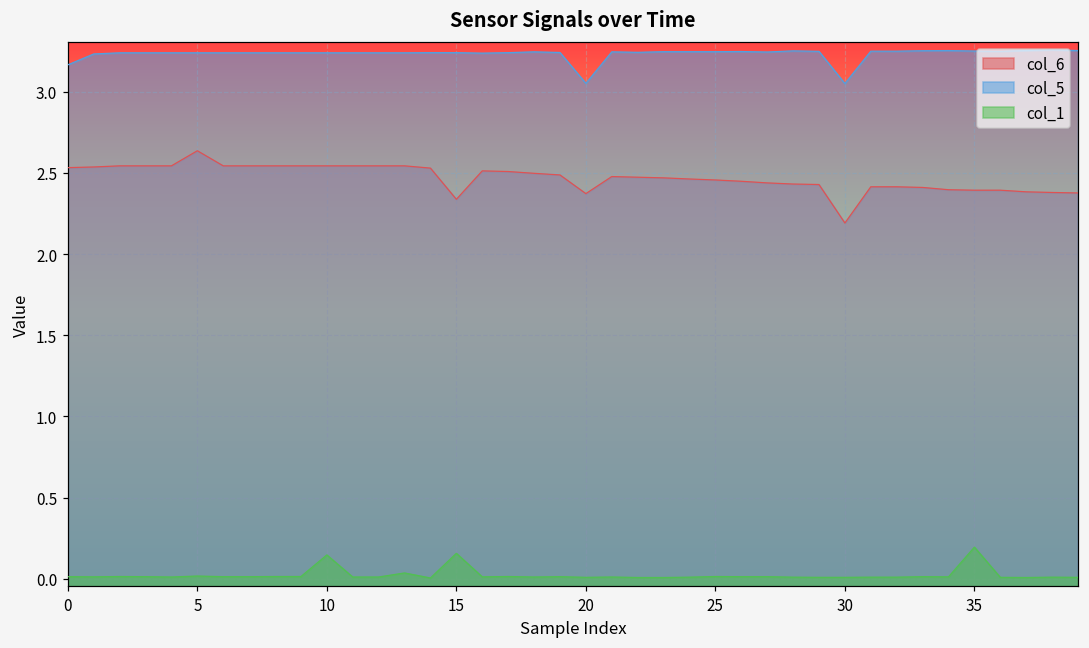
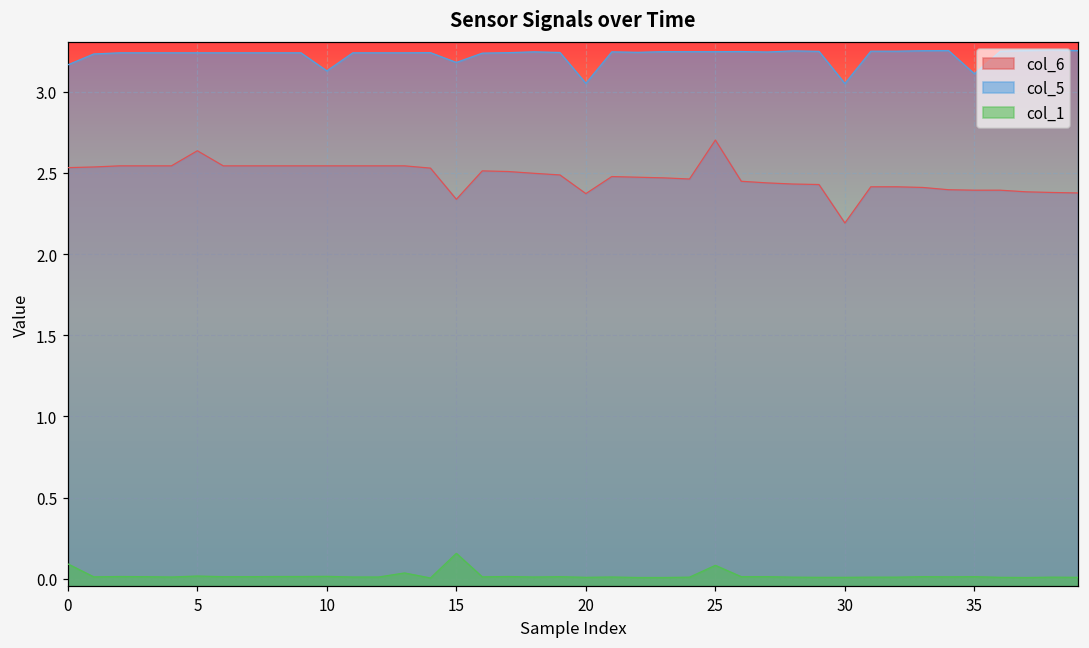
  {
    "col_6": {
      "0": 2.53,
      "5": 2.64,
      "10": 2.54,
      "15": 2.34,
      "20": 2.37,
-     "25": 2.46,
+     "25": 2.70,
      "30": 2.19,
      "35": 2.39
    },
    "col_5": {
      "0": 3.17,
      "5": 3.24,
-     "10": 3.24,
-     "15": 3.24,
+     "10": 3.13,
+     "15": 3.18,
      "20": 3.05,
      "25": 3.25,
      "30": 3.05,
-     "35": 3.25
+     "35": 3.11
    },
    "col_1": {
-     "0": 0.01,
+     "0": 0.09,
      "5": 0.02,
-     "10": 0.15,
+     "10": 0.02,
      "15": 0.16,
      "20": 0.01,
-     "25": 0.01,
+     "25": 0.08,
      "30": 0.01,
-     "35": 0.20
+     "35": 0.01
    }
  }
